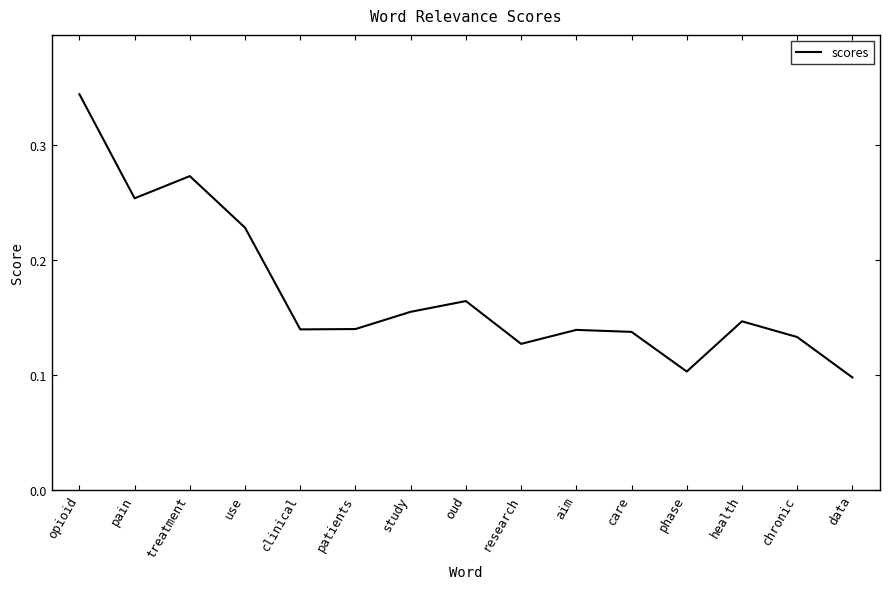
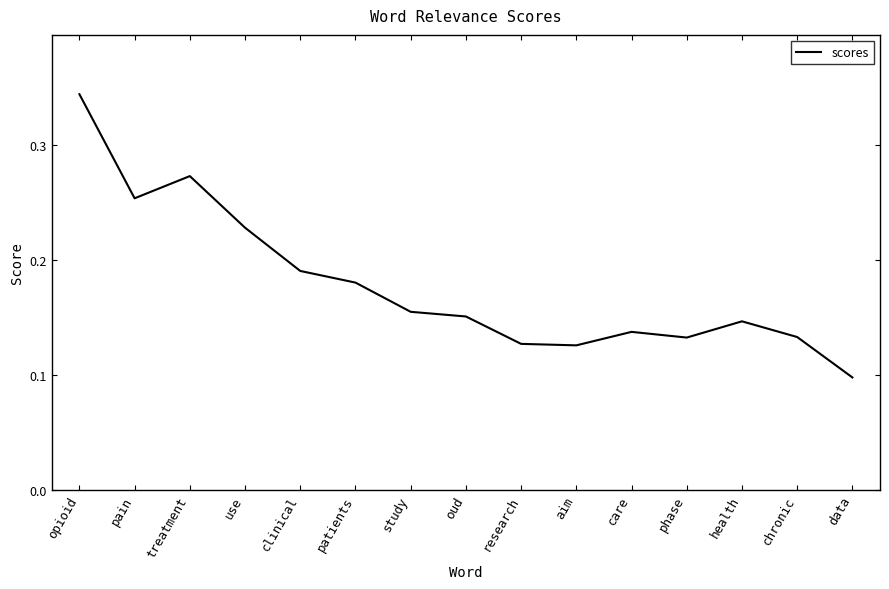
  {
    "opioid": 0.344,
    "pain": 0.254,
    "treatment": 0.273,
    "use": 0.228,
-   "clinical": 0.139,
-   "patients": 0.140,
+   "clinical": 0.190,
+   "patients": 0.180,
    "study": 0.155,
-   "oud": 0.164,
+   "oud": 0.151,
    "research": 0.127,
-   "aim": 0.139,
+   "aim": 0.126,
    "care": 0.137,
-   "phase": 0.103,
+   "phase": 0.132,
    "health": 0.146,
    "chronic": 0.133,
    "data": 0.098
  }
